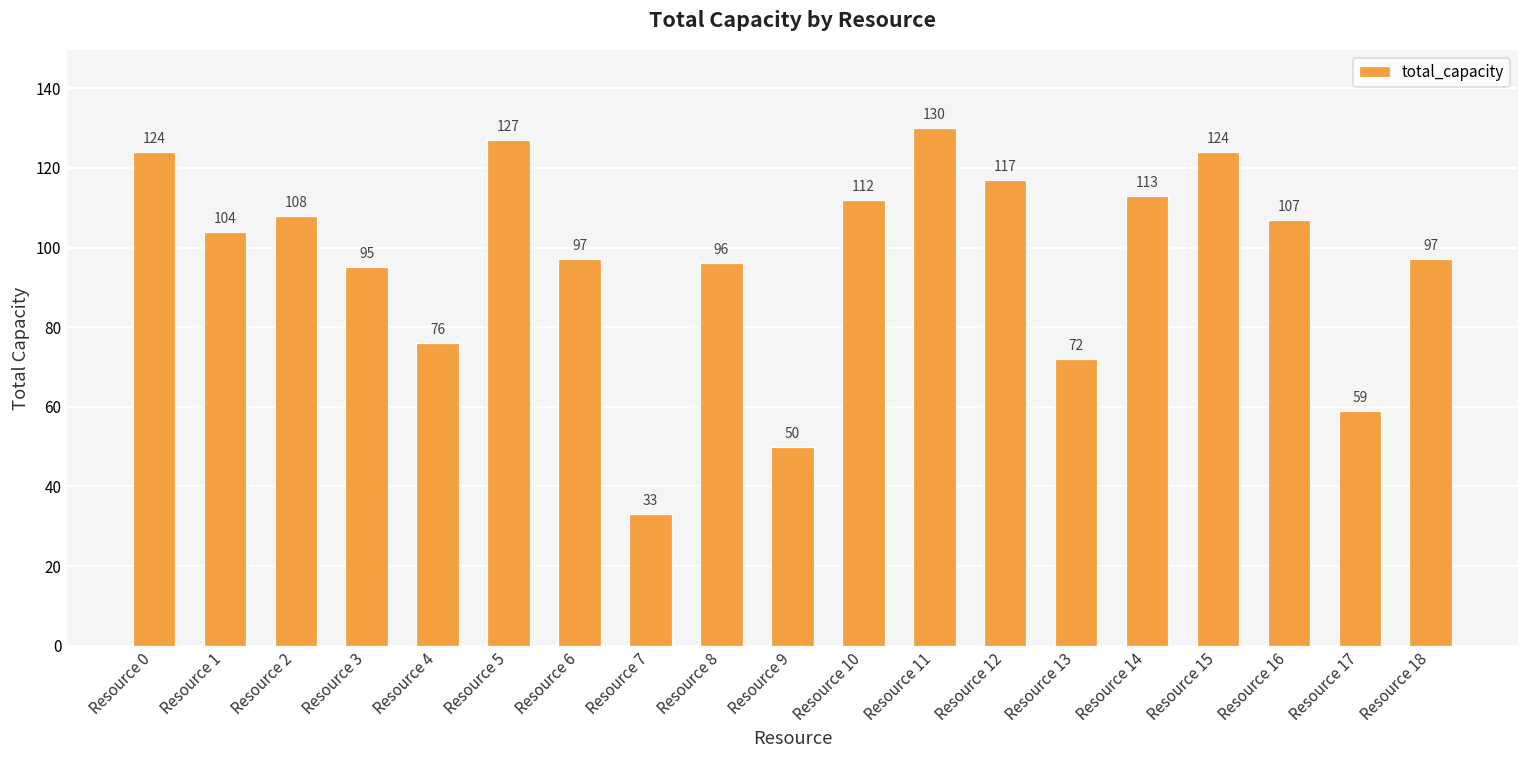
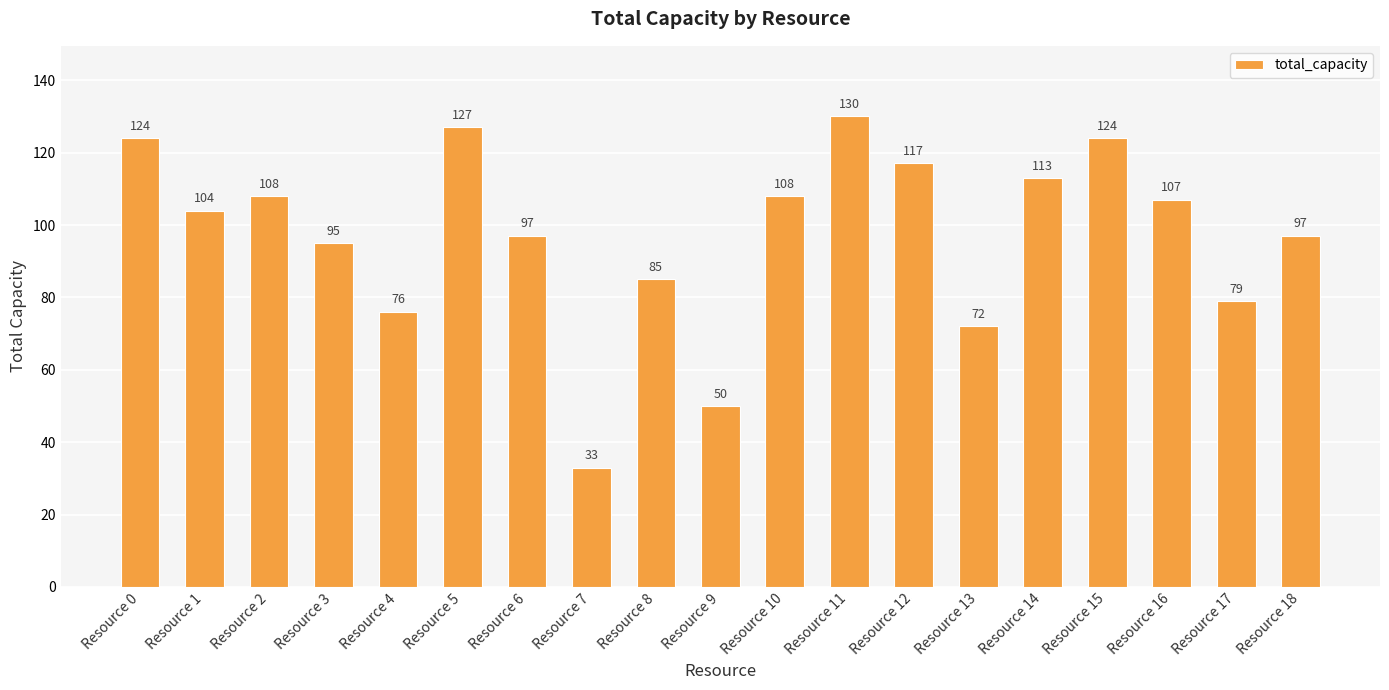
  {
    "Resource 0": 124,
    "Resource 1": 104,
    "Resource 2": 108,
    "Resource 3": 95,
    "Resource 4": 76,
    "Resource 5": 127,
    "Resource 6": 97,
    "Resource 7": 33,
-   "Resource 8": 96,
+   "Resource 8": 85,
    "Resource 9": 50,
-   "Resource 10": 112,
+   "Resource 10": 108,
    "Resource 11": 130,
    "Resource 12": 117,
    "Resource 13": 72,
    "Resource 14": 113,
    "Resource 15": 124,
    "Resource 16": 107,
-   "Resource 17": 59,
+   "Resource 17": 79,
    "Resource 18": 97
  }
